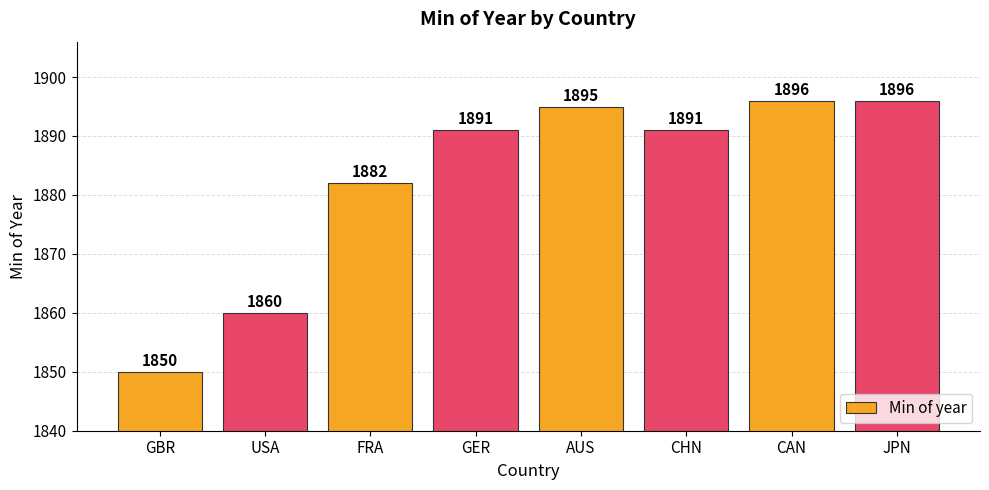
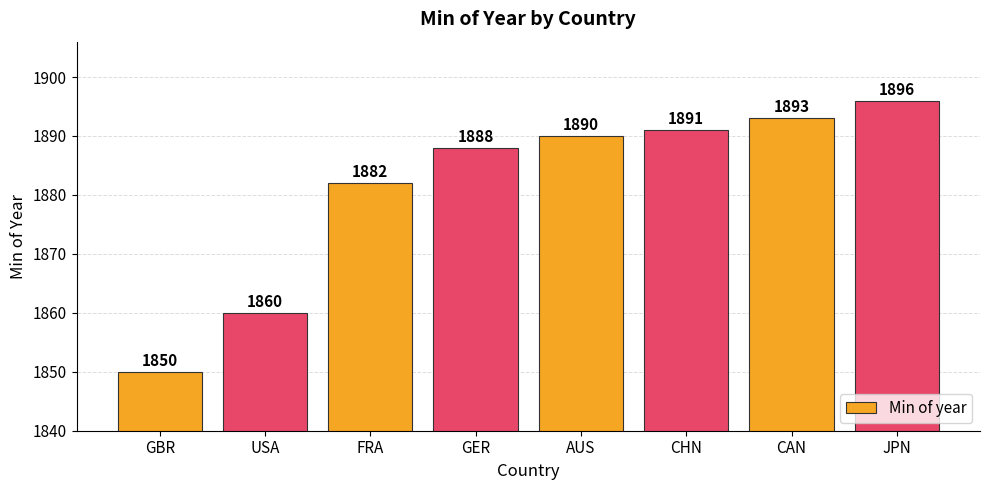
  {
    "GBR": 1850,
    "USA": 1860,
    "FRA": 1882,
-   "GER": 1891,
-   "AUS": 1895,
+   "GER": 1888,
+   "AUS": 1890,
    "CHN": 1891,
-   "CAN": 1896,
+   "CAN": 1893,
    "JPN": 1896
  }
